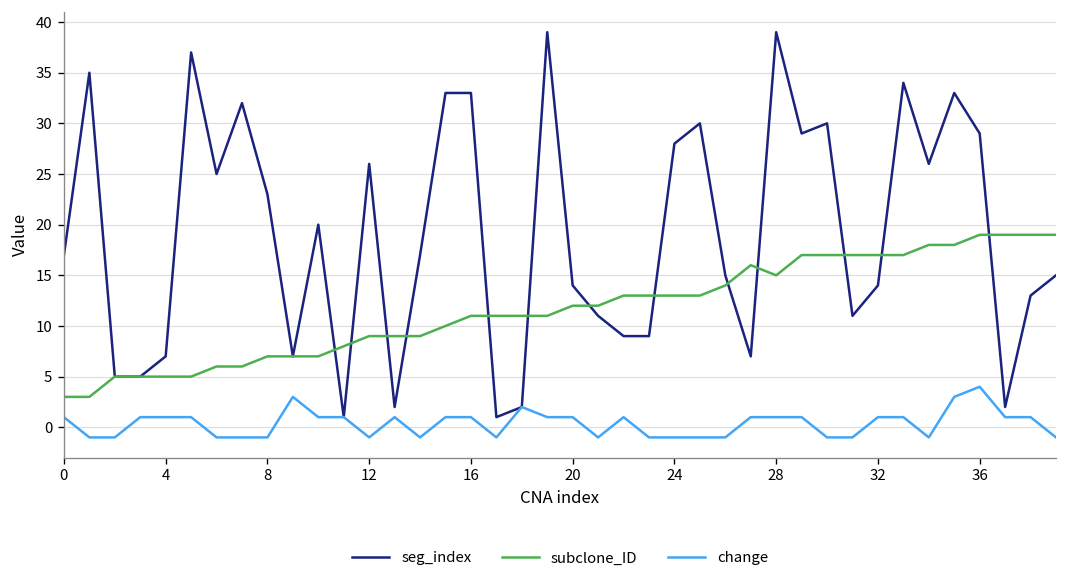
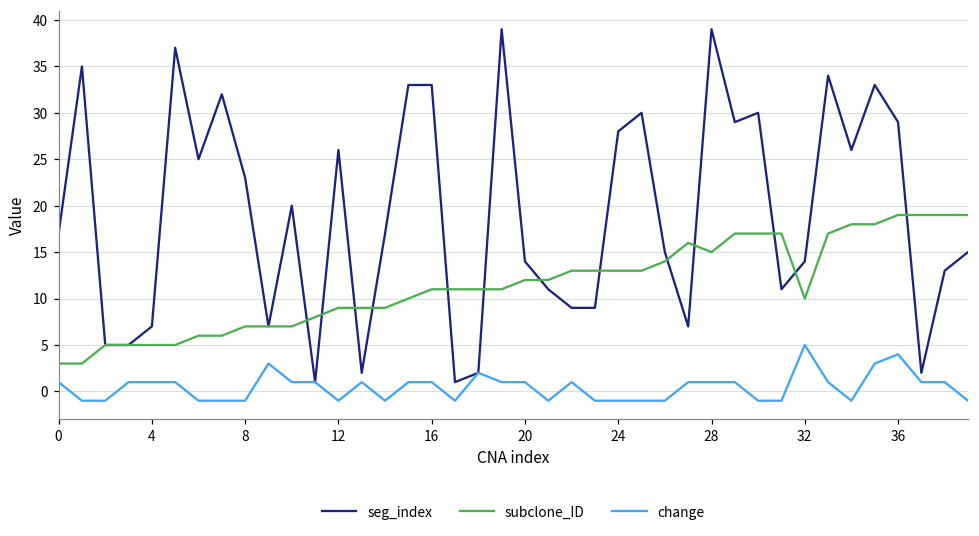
  {
    "seg_index": {
      "0": 17,
      "4": 7,
      "8": 23,
      "12": 26,
      "16": 33,
      "20": 14,
      "24": 28,
      "28": 39,
      "32": 14,
      "36": 29
    },
    "subclone_ID": {
      "0": 3,
      "4": 5,
      "8": 7,
      "12": 9,
      "16": 11,
      "20": 12,
      "24": 13,
      "28": 15,
-     "32": 17,
+     "32": 10,
      "36": 19
    },
    "change": {
      "0": 1,
      "4": 1,
      "8": -1,
      "12": -1,
      "16": 1,
      "20": 1,
      "24": -1,
      "28": 1,
-     "32": 1,
+     "32": 5,
      "36": 4
    }
  }
